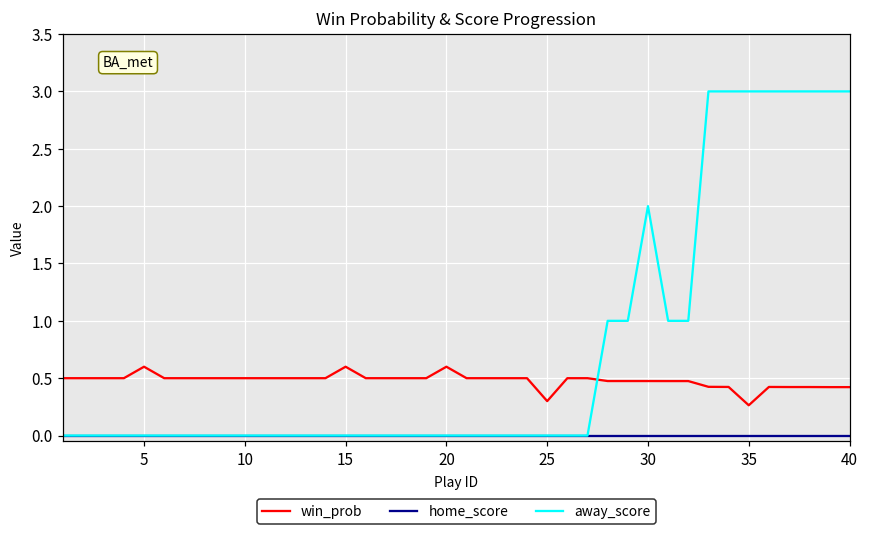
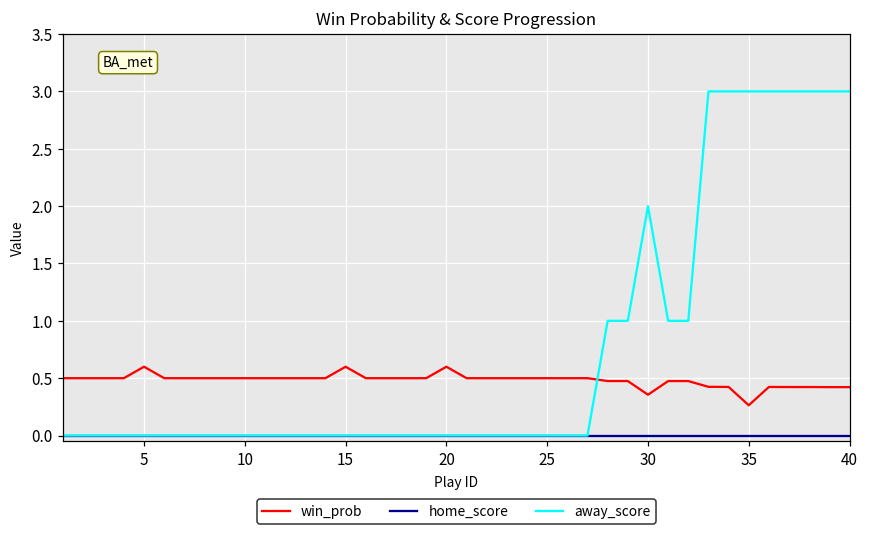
  {
    "win_prob": {
      "5": 0.60,
      "10": 0.50,
      "15": 0.60,
      "20": 0.60,
-     "25": 0.3,
-     "30": 0.48,
+     "25": 0.5,
+     "30": 0.36,
      "35": 0.26,
      "40": 0.42
    },
    "home_score": {
      "30": 0.00,
      "35": 0.00,
      "40": 0.00
    },
    "away_score": {
      "30": 2.00,
      "35": 3.00,
      "40": 3.00
    }
  }
